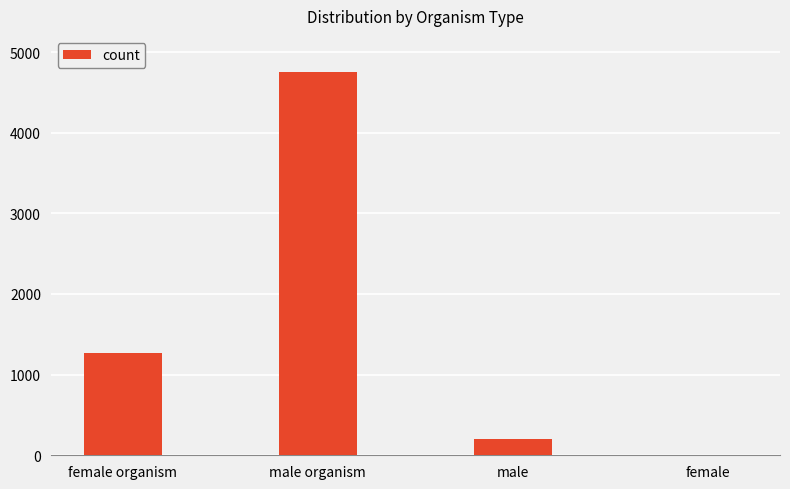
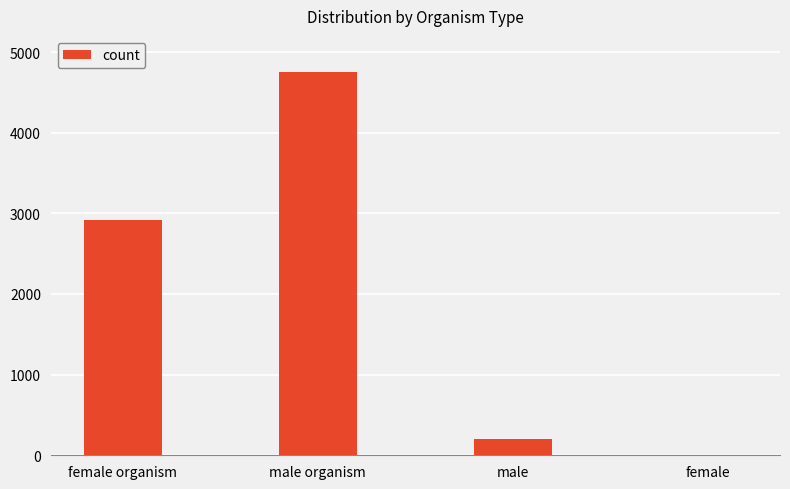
  {
-   "female organism": 1300,
+   "female organism": 2900,
    "male organism": 4800,
    "male": 200
  }
